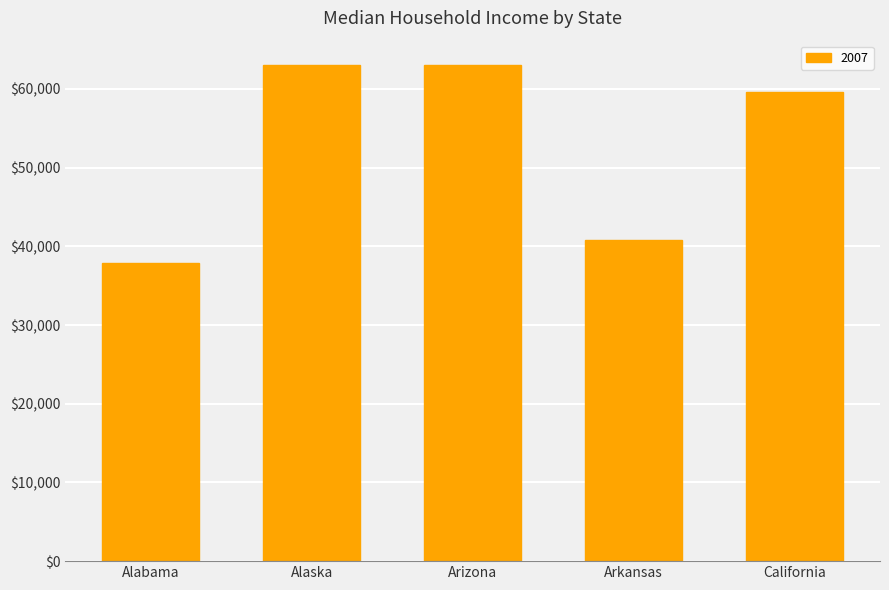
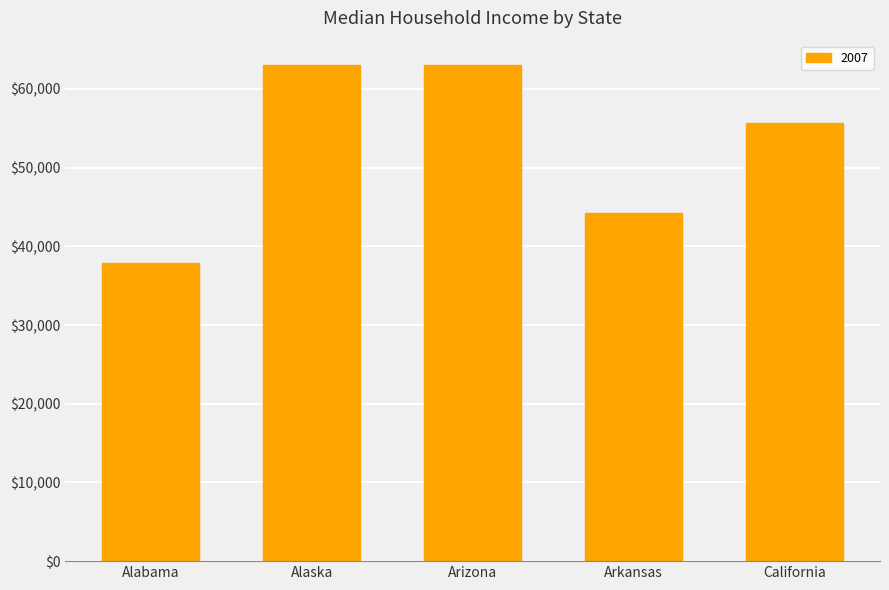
  {
    "Alabama": "$38,000",
    "Alaska": "$63,000",
    "Arizona": "$63,000",
-   "Arkansas": "$41,000",
-   "California": "$60,000"
+   "Arkansas": "$44,000",
+   "California": "$56,000"
  }
